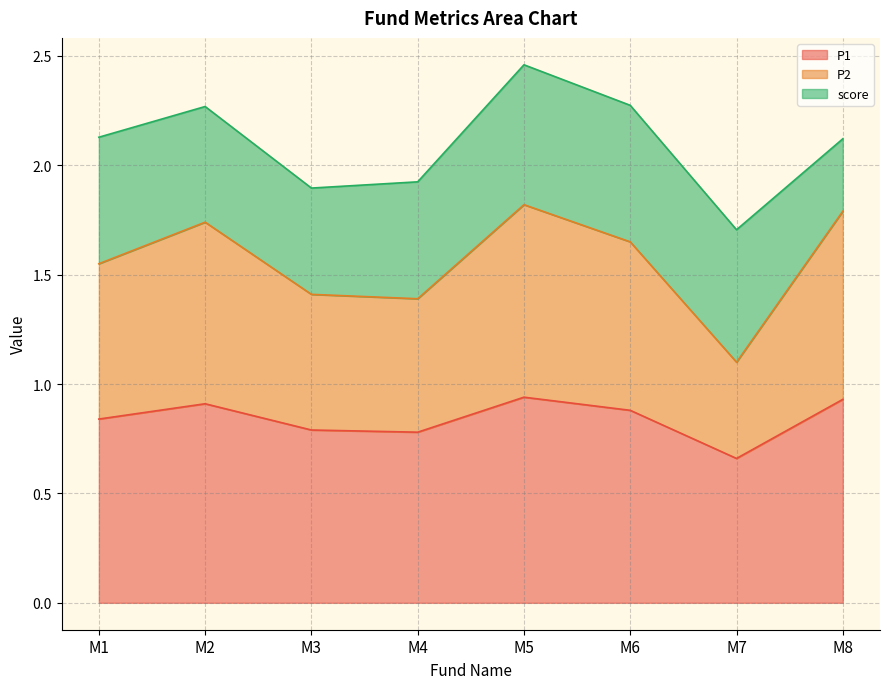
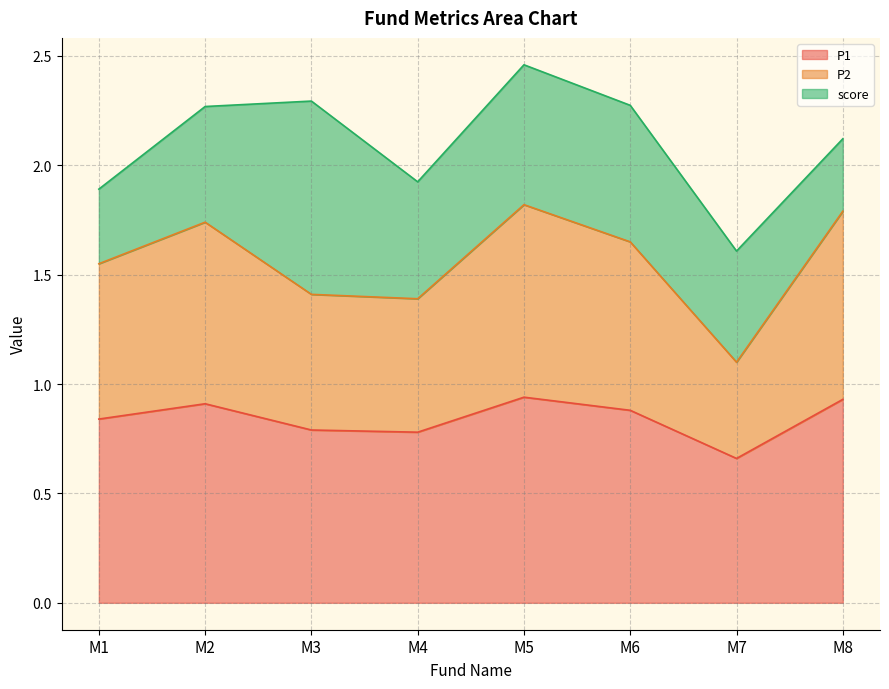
  {
    "score": {
-     "M1": 0.58,
+     "M1": 0.34,
      "M2": 0.53,
-     "M3": 0.49,
+     "M3": 0.88,
      "M4": 0.53,
      "M5": 0.64,
      "M6": 0.62,
-     "M7": 0.61,
+     "M7": 0.51,
      "M8": 0.33
    }
  }
